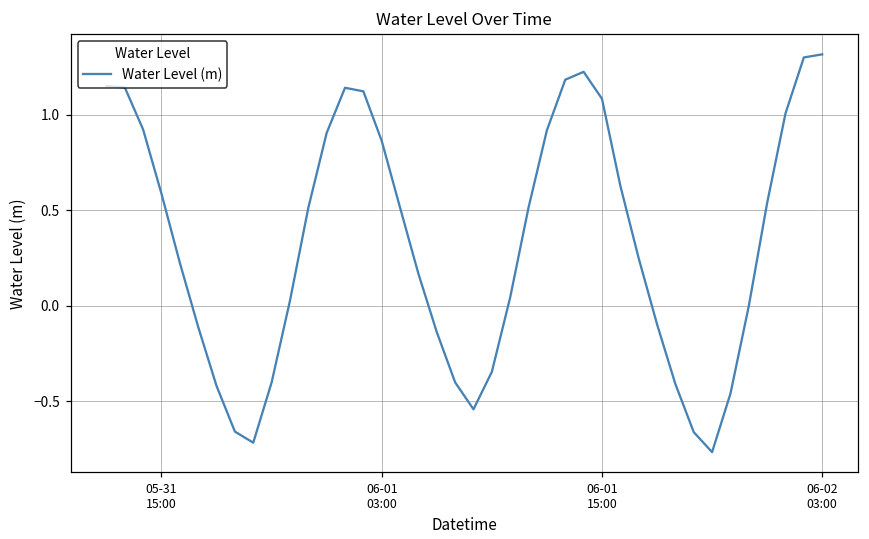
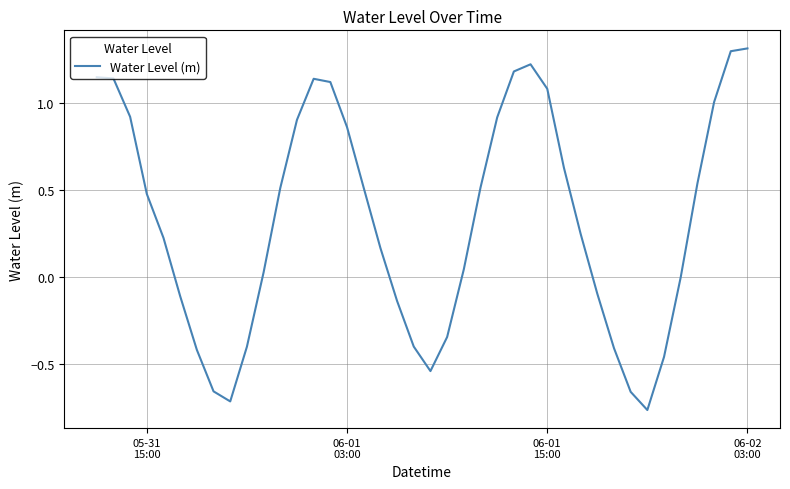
  {
-   "05-31 15:00": 0.59,
+   "05-31 15:00": 0.48,
    "06-01 03:00": 0.86,
    "06-01 15:00": 1.08,
    "06-02 03:00": 1.31
  }
